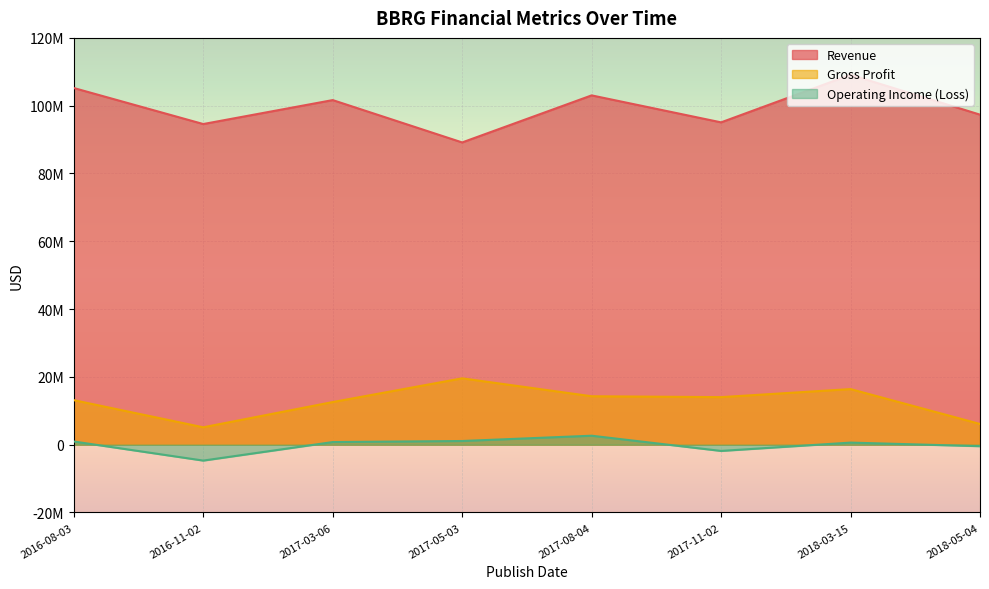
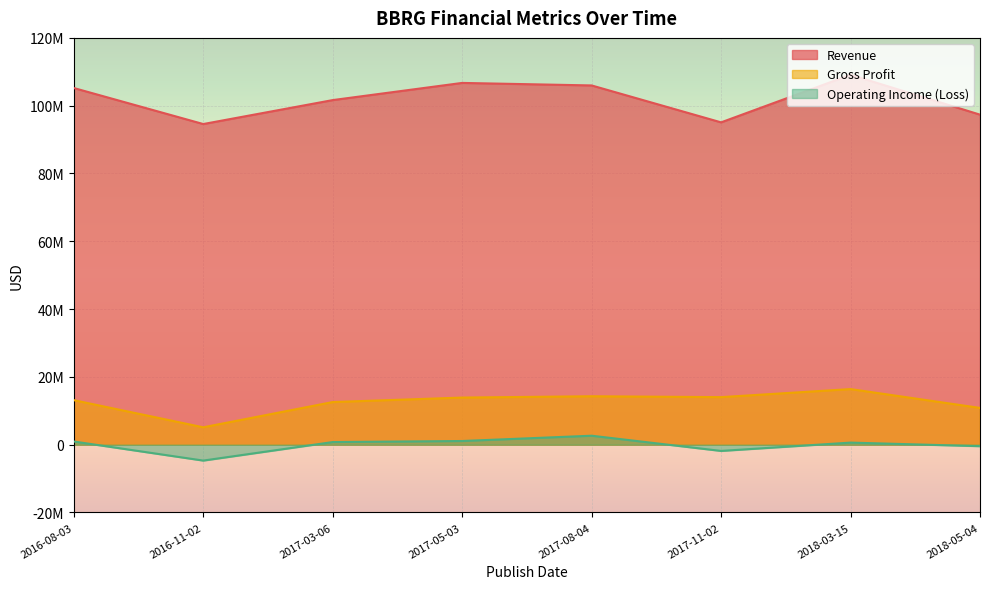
  {
    "Revenue": {
      "2016-08-03": 105000000,
      "2016-11-02": 95000000,
      "2017-03-06": 102000000,
-     "2017-05-03": 89000000,
-     "2017-08-04": 103000000,
+     "2017-05-03": 107000000,
+     "2017-08-04": 106000000,
      "2017-11-02": 95000000,
      "2018-05-04": 97000000
    },
    "Gross Profit": {
      "2016-08-03": 13000000,
      "2016-11-02": 5000000,
      "2017-03-06": 13000000,
-     "2017-05-03": 20000000,
+     "2017-05-03": 14000000,
      "2017-08-04": 14000000,
      "2017-11-02": 14000000,
      "2018-03-15": 16000000,
-     "2018-05-04": 6000000
+     "2018-05-04": 11000000
    }
  }
